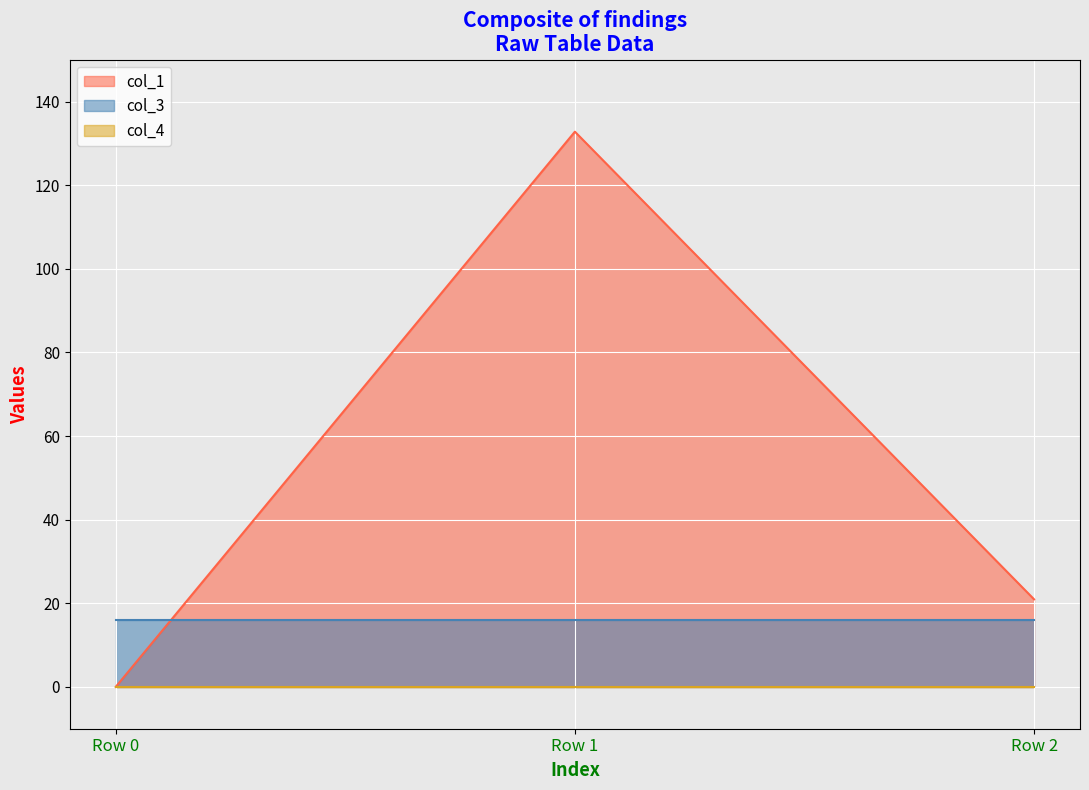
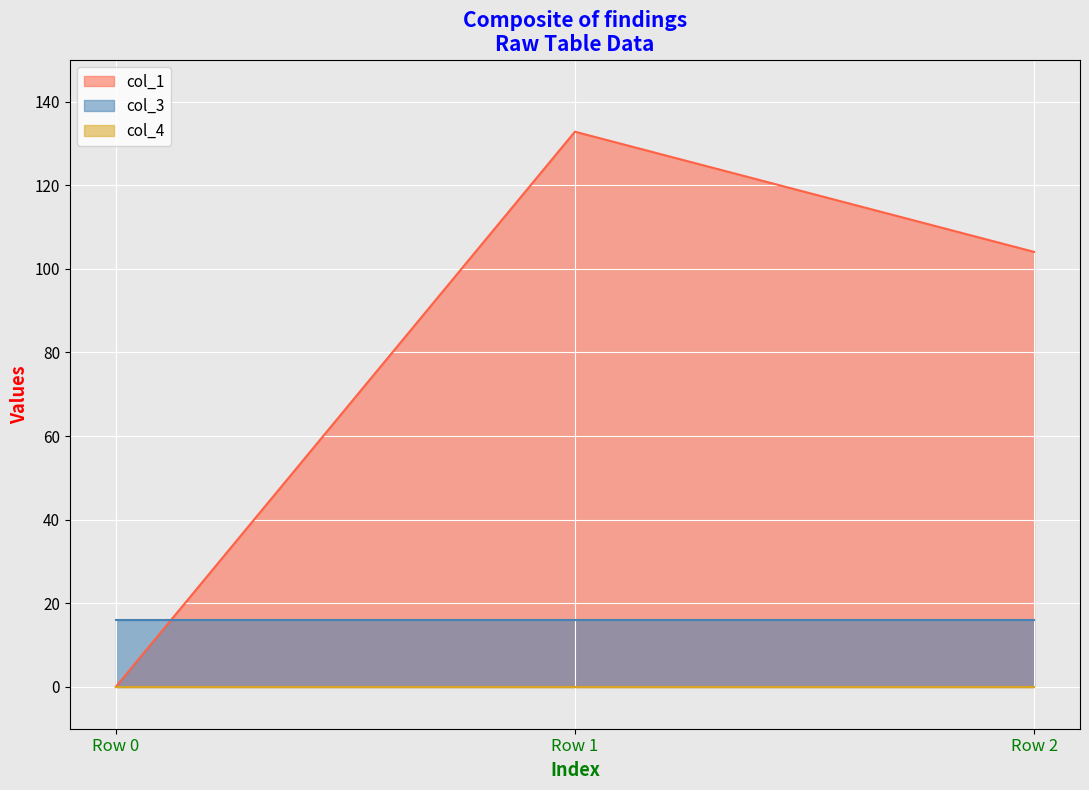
  {
    "col_1": {
      "Row 1": 133,
-     "Row 2": 21
+     "Row 2": 104
    },
    "col_3": {
      "Row 0": 16,
      "Row 1": 16,
      "Row 2": 16
    },
    "col_4": {
      "Row 1": 0,
      "Row 2": 0
    }
  }
